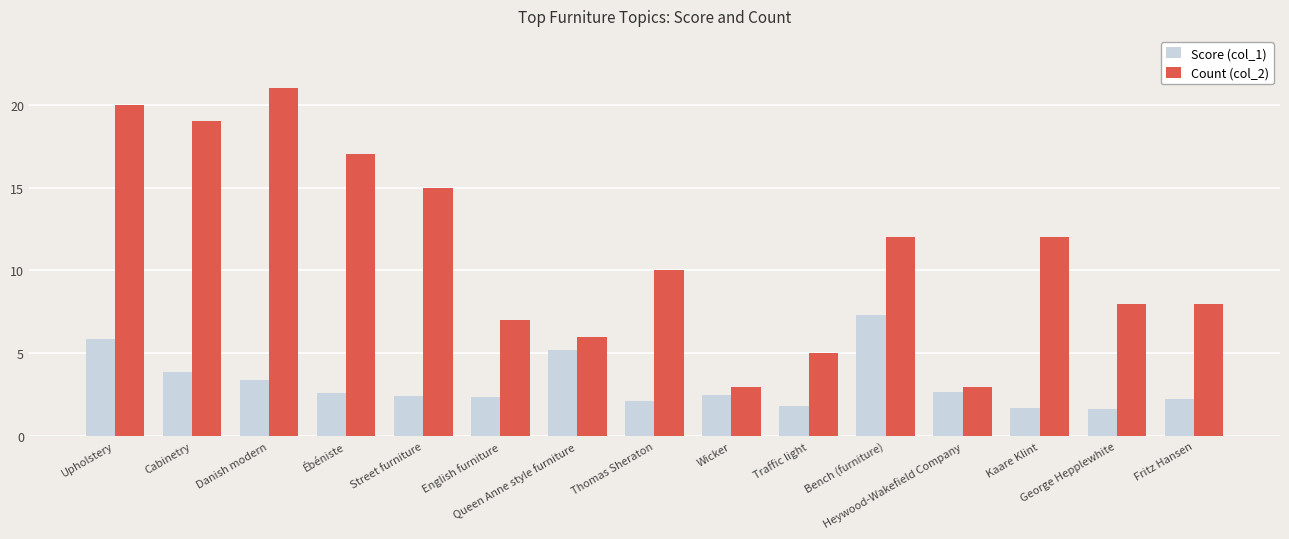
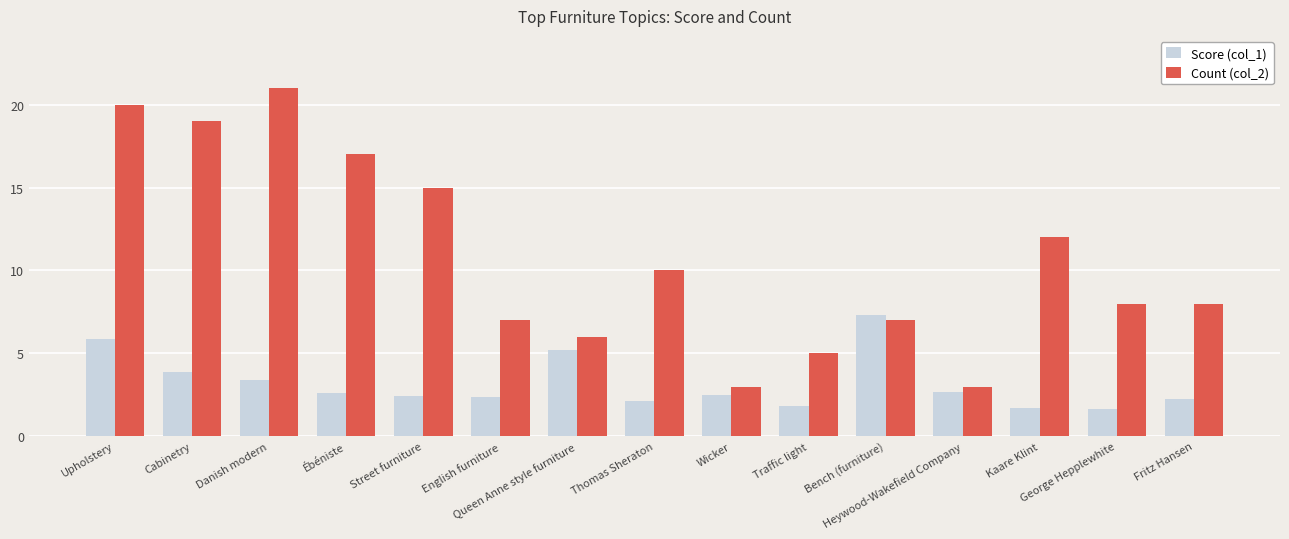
  {
    "Score (col_1)": {
      "Upholstery": 6,
      "Cabinetry": 4,
      "Danish modern": 3.4,
      "Ébéniste": 2.6,
      "Street furniture": 2.4,
      "English furniture": 2.4,
      "Queen Anne style furniture": 5.2,
      "Thomas Sheraton": 2,
      "Wicker": 2.5,
      "Traffic light": 1.8,
      "Bench (furniture)": 7.3,
      "Heywood-Wakefield Company": 2.7,
      "Kaare Klint": 1.7,
      "George Hepplewhite": 1.6,
      "Fritz Hansen": 2.2
    },
    "Count (col_2)": {
      "Upholstery": 20,
      "Cabinetry": 19,
      "Danish modern": 21,
      "Ébéniste": 17,
      "Street furniture": 15,
      "English furniture": 7,
      "Queen Anne style furniture": 6,
      "Thomas Sheraton": 10,
      "Wicker": 3,
      "Traffic light": 5,
-     "Bench (furniture)": 12,
+     "Bench (furniture)": 7,
      "Heywood-Wakefield Company": 3,
      "Kaare Klint": 12,
      "George Hepplewhite": 8,
      "Fritz Hansen": 8
    }
  }
